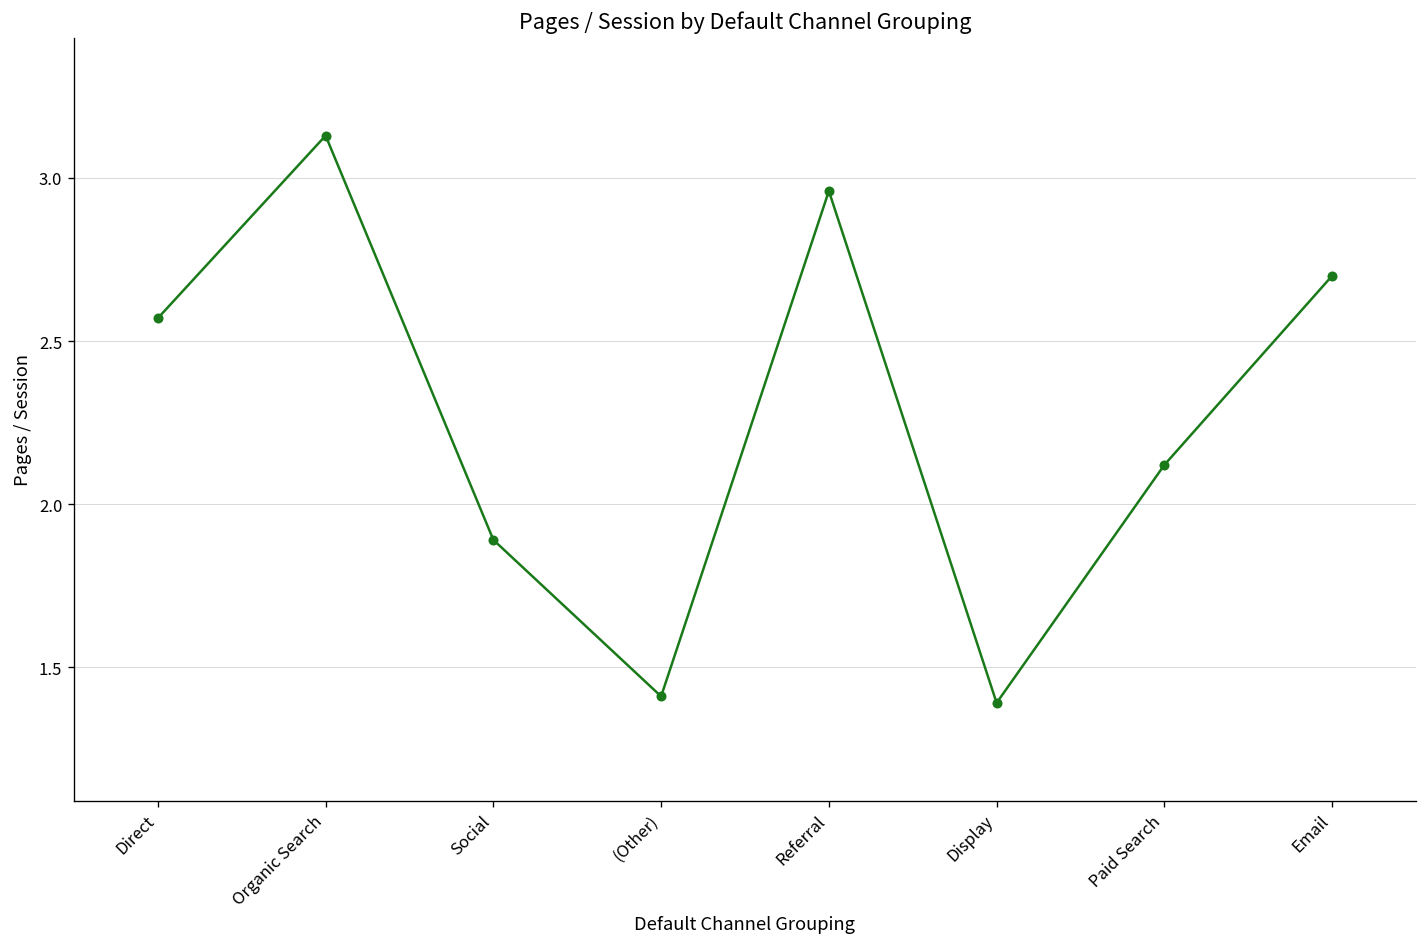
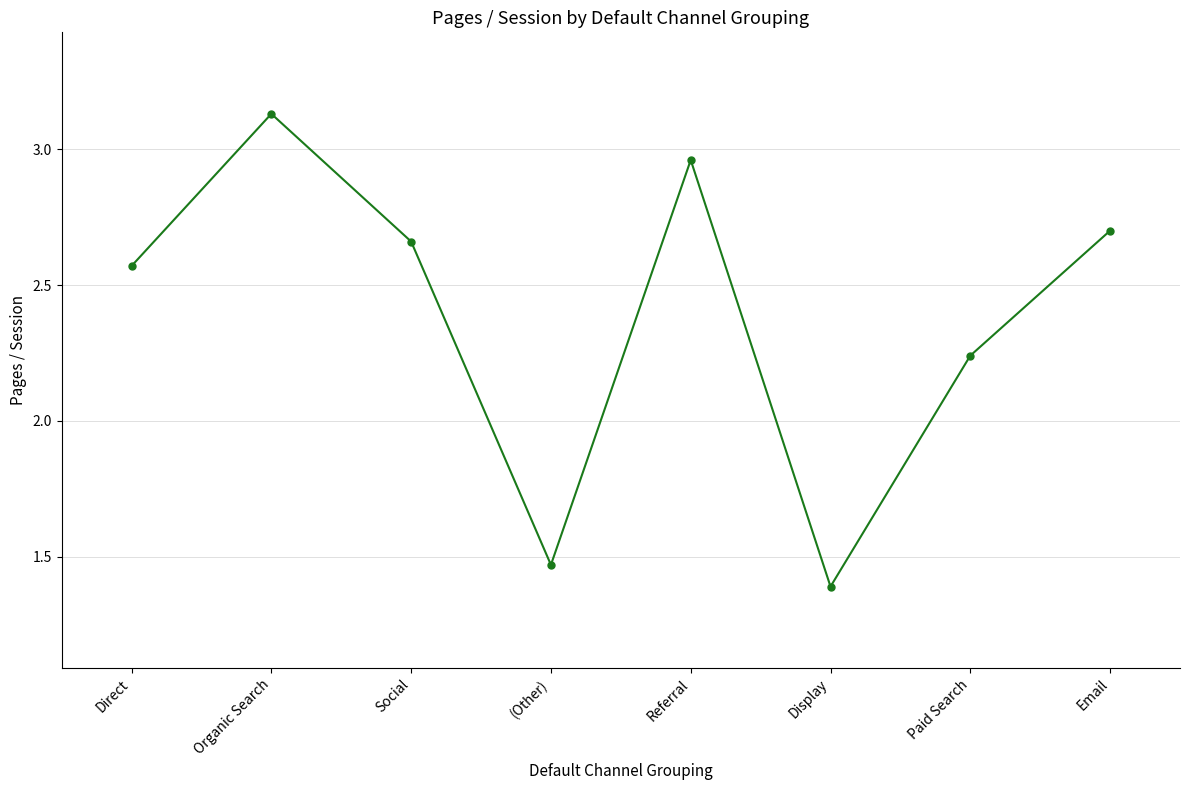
  {
    "Direct": 2.57,
    "Organic Search": 3.13,
-   "Social": 1.89,
-   "(Other)": 1.41,
+   "Social": 2.66,
+   "(Other)": 1.47,
    "Referral": 2.96,
    "Display": 1.39,
-   "Paid Search": 2.12,
+   "Paid Search": 2.24,
    "Email": 2.70
  }
